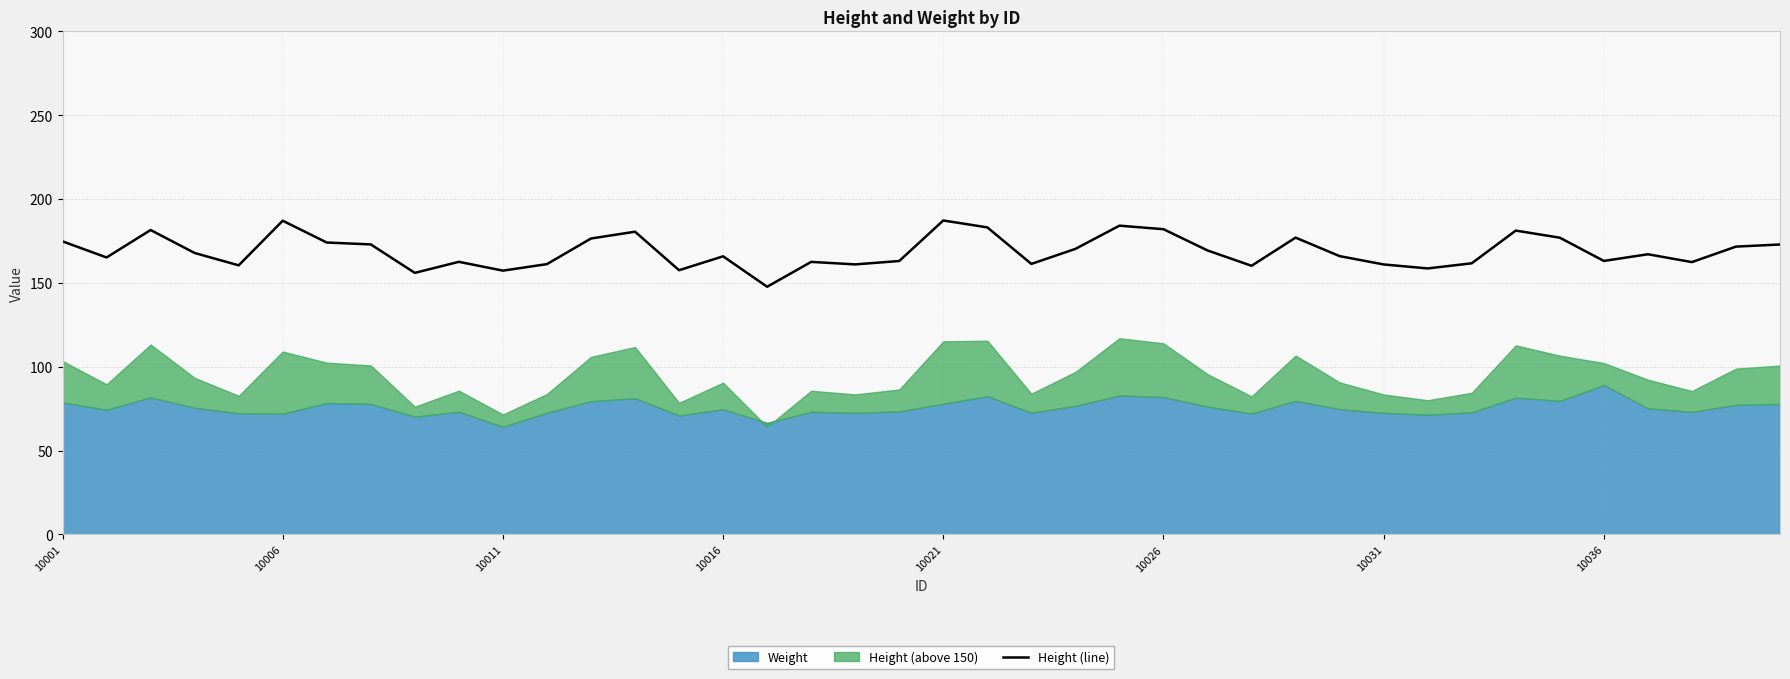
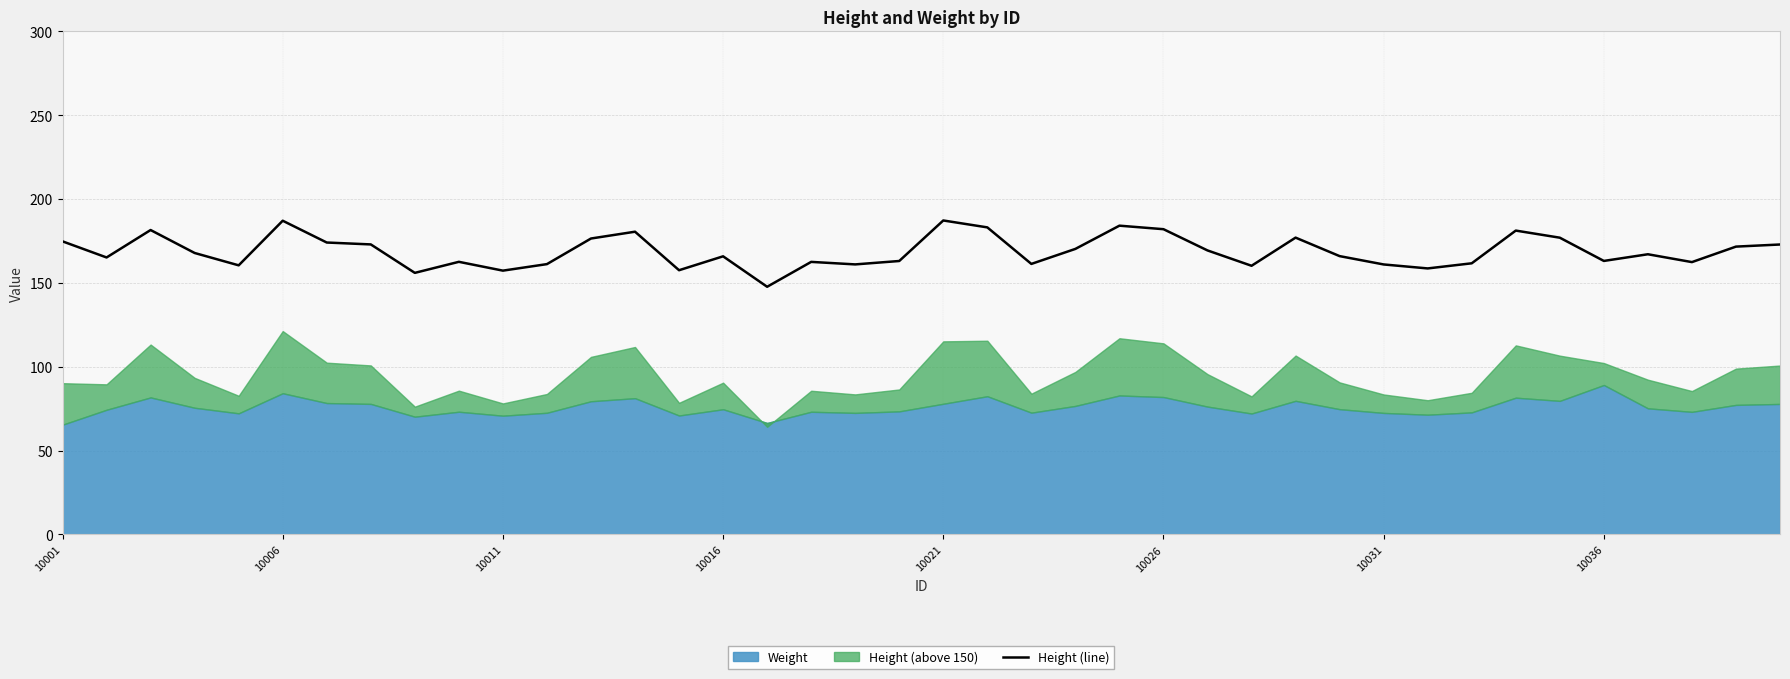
  {
    "Weight": {
-     "10001": 79,
-     "10006": 72,
-     "10011": 64,
+     "10001": 65,
+     "10006": 84,
+     "10011": 71,
      "10016": 75,
      "10021": 78,
      "10026": 82,
      "10031": 72,
      "10036": 89
    },
    "Height (line)": {
      "10001": 175,
      "10006": 187,
      "10011": 157,
      "10016": 166,
      "10021": 187,
      "10026": 182,
      "10031": 161,
      "10036": 163
    },
    "Height (above 150)": {
      "10001": 25,
      "10006": 37,
      "10011": 7,
      "10016": 16,
      "10021": 37,
      "10026": 32,
      "10031": 11,
      "10036": 13
    }
  }
